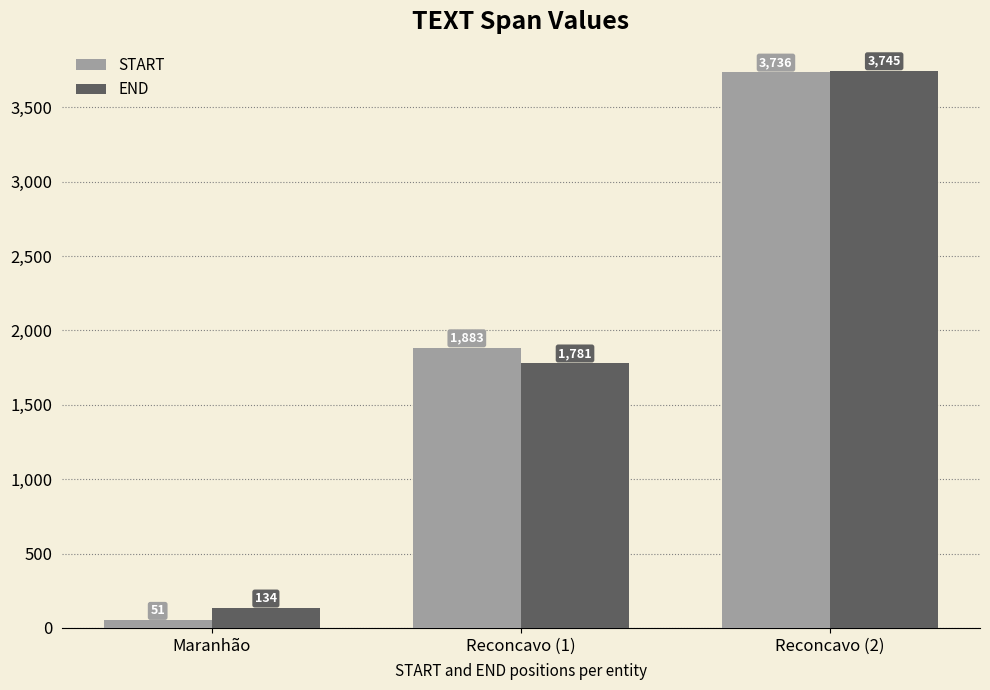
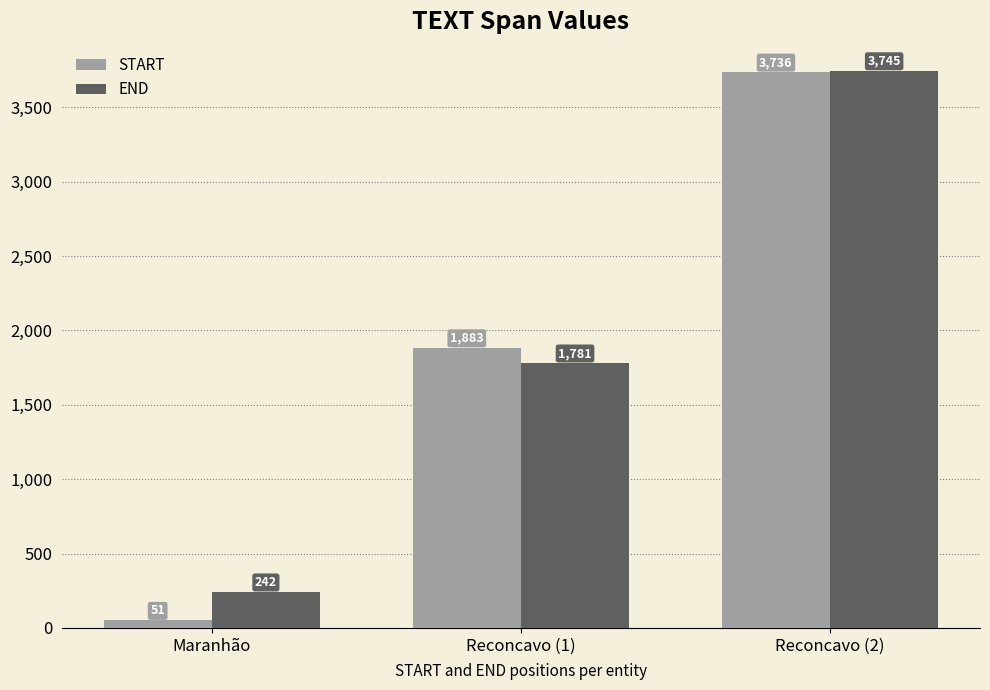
  {
    "END": {
-     "Maranhão": 134
+     "Maranhão": 242
    }
  }
